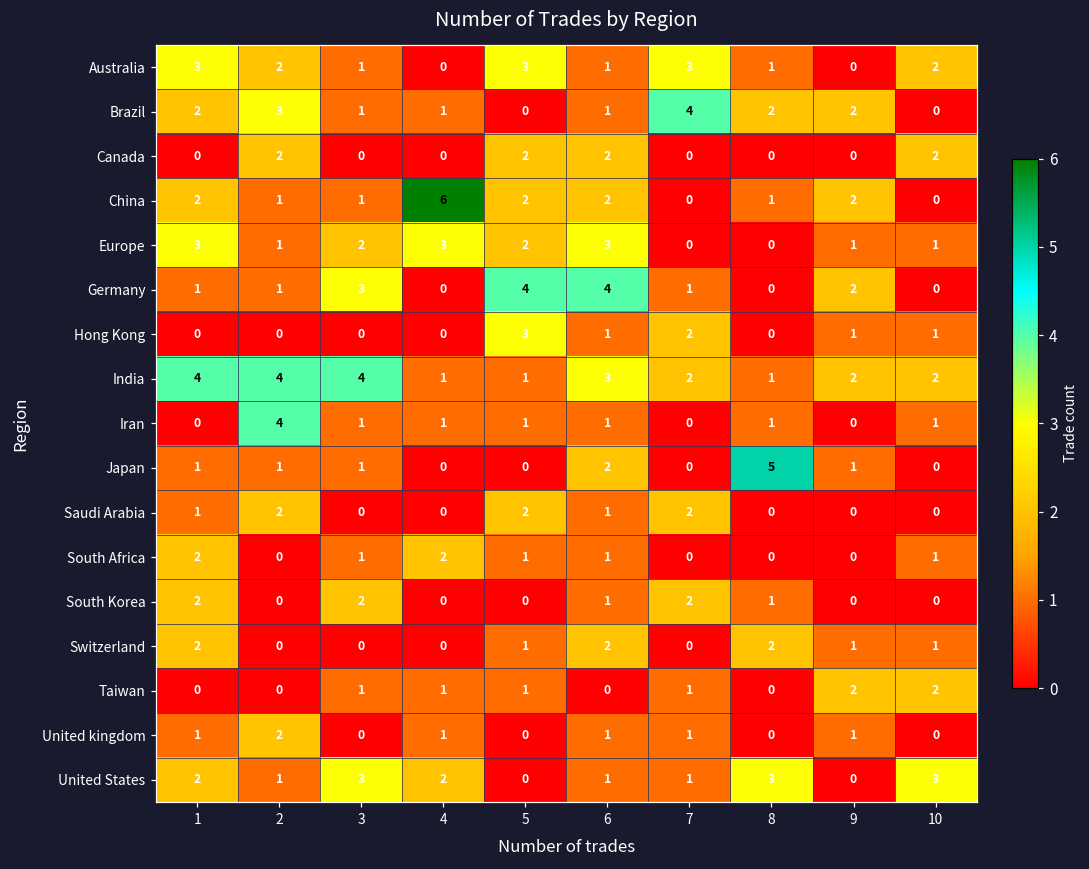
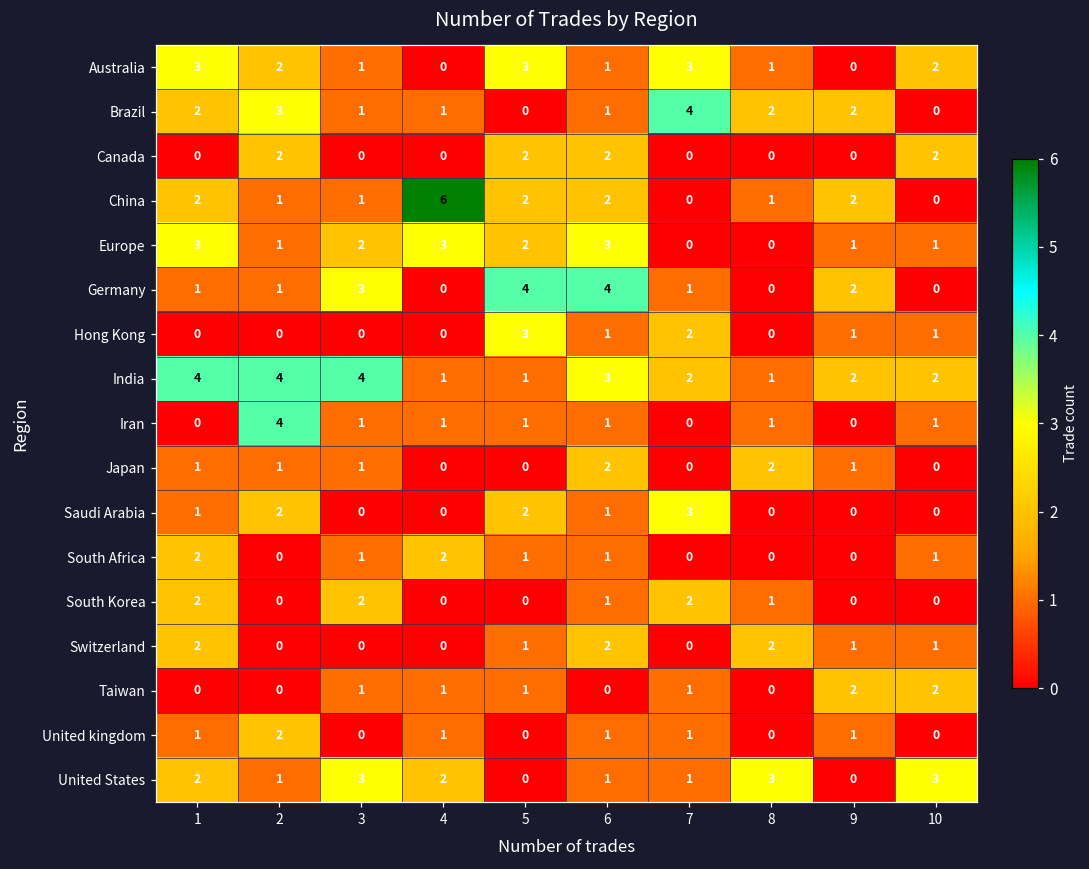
  {
    "Australia": {
      "1": 3,
      "2": 2,
      "3": 1,
      "4": 0,
      "5": 3,
      "6": 1,
      "7": 3,
      "8": 1,
      "9": 0,
      "10": 2
    },
    "Brazil": {
      "1": 2,
      "2": 3,
      "3": 1,
      "4": 1,
      "5": 0,
      "6": 1,
      "7": 4,
      "8": 2,
      "9": 2,
      "10": 0
    },
    "Canada": {
      "1": 0,
      "2": 2,
      "3": 0,
      "4": 0,
      "5": 2,
      "6": 2,
      "7": 0,
      "8": 0,
      "9": 0,
      "10": 2
    },
    "China": {
      "1": 2,
      "2": 1,
      "3": 1,
      "4": 6,
      "5": 2,
      "6": 2,
      "7": 0,
      "8": 1,
      "9": 2,
      "10": 0
    },
    "Europe": {
      "1": 3,
      "2": 1,
      "3": 2,
      "4": 3,
      "5": 2,
      "6": 3,
      "7": 0,
      "8": 0,
      "9": 1,
      "10": 1
    },
    "Germany": {
      "1": 1,
      "2": 1,
      "3": 3,
      "4": 0,
      "5": 4,
      "6": 4,
      "7": 1,
      "8": 0,
      "9": 2,
      "10": 0
    },
    "Hong Kong": {
      "1": 0,
      "2": 0,
      "3": 0,
      "4": 0,
      "5": 3,
      "6": 1,
      "7": 2,
      "8": 0,
      "9": 1,
      "10": 1
    },
    "India": {
      "1": 4,
      "2": 4,
      "3": 4,
      "4": 1,
      "5": 1,
      "6": 3,
      "7": 2,
      "8": 1,
      "9": 2,
      "10": 2
    },
    "Iran": {
      "1": 0,
      "2": 4,
      "3": 1,
      "4": 1,
      "5": 1,
      "6": 1,
      "7": 0,
      "8": 1,
      "9": 0,
      "10": 1
    },
    "Japan": {
      "1": 1,
      "2": 1,
      "3": 1,
      "4": 0,
      "5": 0,
      "6": 2,
      "7": 0,
-     "8": 5,
+     "8": 2,
      "9": 1,
      "10": 0
    },
    "Saudi Arabia": {
      "1": 1,
      "2": 2,
      "3": 0,
      "4": 0,
      "5": 2,
      "6": 1,
-     "7": 2,
+     "7": 3,
      "8": 0,
      "9": 0,
      "10": 0
    },
    "South Africa": {
      "1": 2,
      "2": 0,
      "3": 1,
      "4": 2,
      "5": 1,
      "6": 1,
      "7": 0,
      "8": 0,
      "9": 0,
      "10": 1
    },
    "South Korea": {
      "1": 2,
      "2": 0,
      "3": 2,
      "4": 0,
      "5": 0,
      "6": 1,
      "7": 2,
      "8": 1,
      "9": 0,
      "10": 0
    },
    "Switzerland": {
      "1": 2,
      "2": 0,
      "3": 0,
      "4": 0,
      "5": 1,
      "6": 2,
      "7": 0,
      "8": 2,
      "9": 1,
      "10": 1
    },
    "Taiwan": {
      "1": 0,
      "2": 0,
      "3": 1,
      "4": 1,
      "5": 1,
      "6": 0,
      "7": 1,
      "8": 0,
      "9": 2,
      "10": 2
    },
    "United kingdom": {
      "1": 1,
      "2": 2,
      "3": 0,
      "4": 1,
      "5": 0,
      "6": 1,
      "7": 1,
      "8": 0,
      "9": 1,
      "10": 0
    },
    "United States": {
      "1": 2,
      "2": 1,
      "3": 3,
      "4": 2,
      "5": 0,
      "6": 1,
      "7": 1,
      "8": 3,
      "9": 0,
      "10": 3
    }
  }
